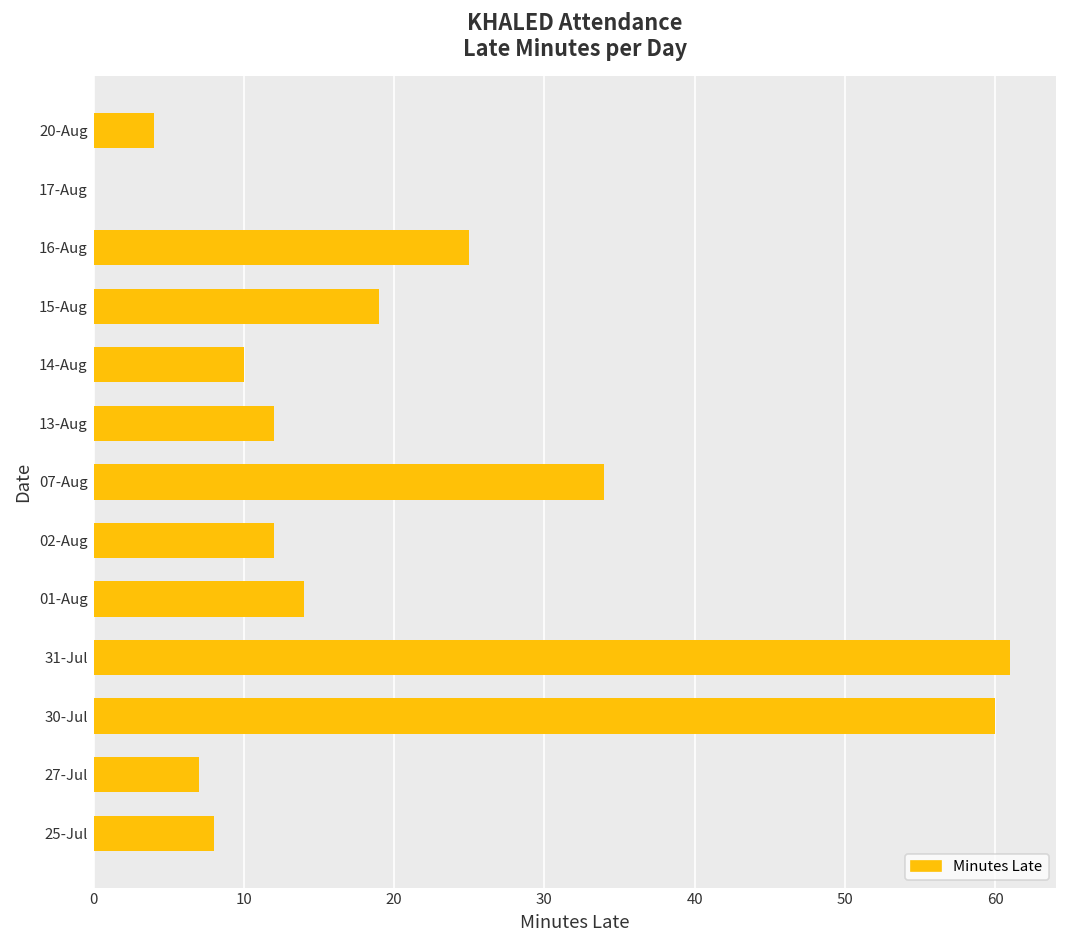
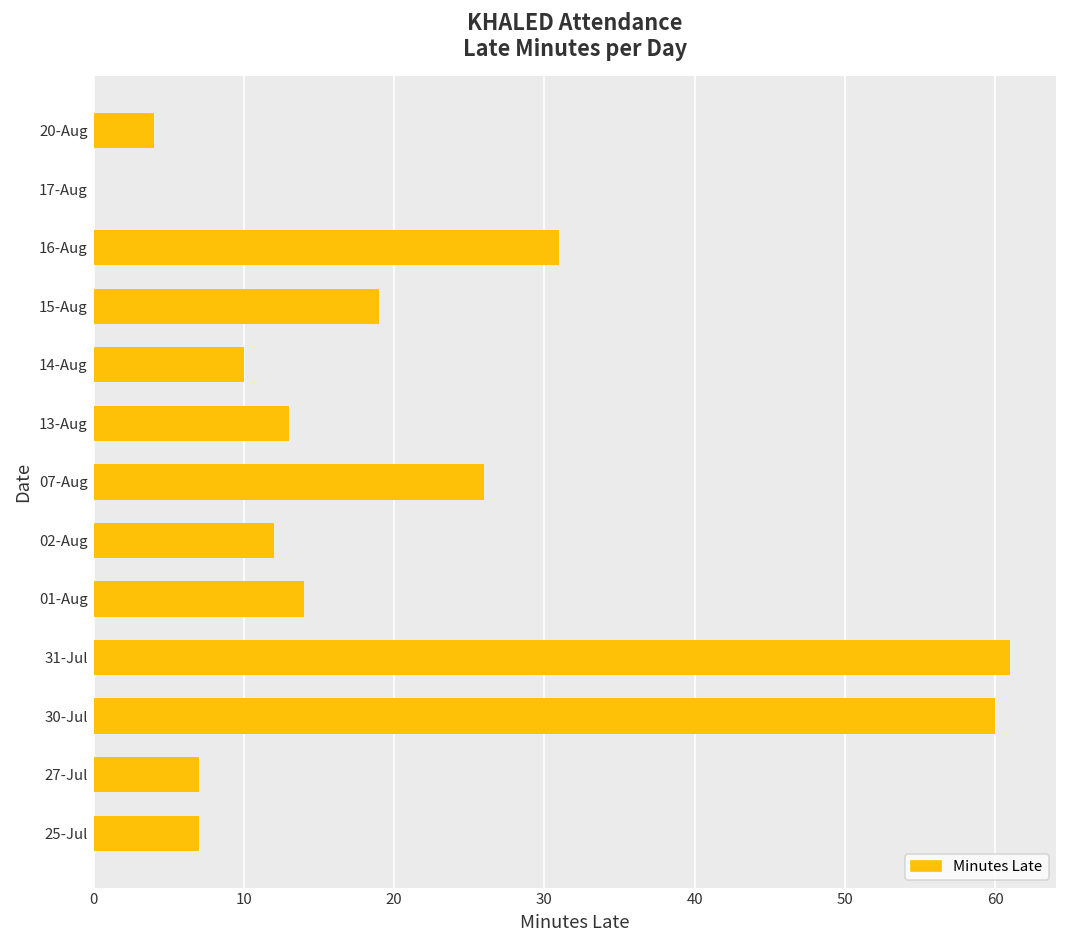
  {
    "20-Aug": 4,
    "17-Aug": 0,
-   "16-Aug": 25,
+   "16-Aug": 31,
    "15-Aug": 19,
    "14-Aug": 10,
-   "13-Aug": 12,
-   "07-Aug": 34,
+   "13-Aug": 13,
+   "07-Aug": 26,
    "02-Aug": 12,
    "01-Aug": 14,
    "31-Jul": 61,
    "30-Jul": 60,
    "27-Jul": 7,
-   "25-Jul": 8
+   "25-Jul": 7
  }
